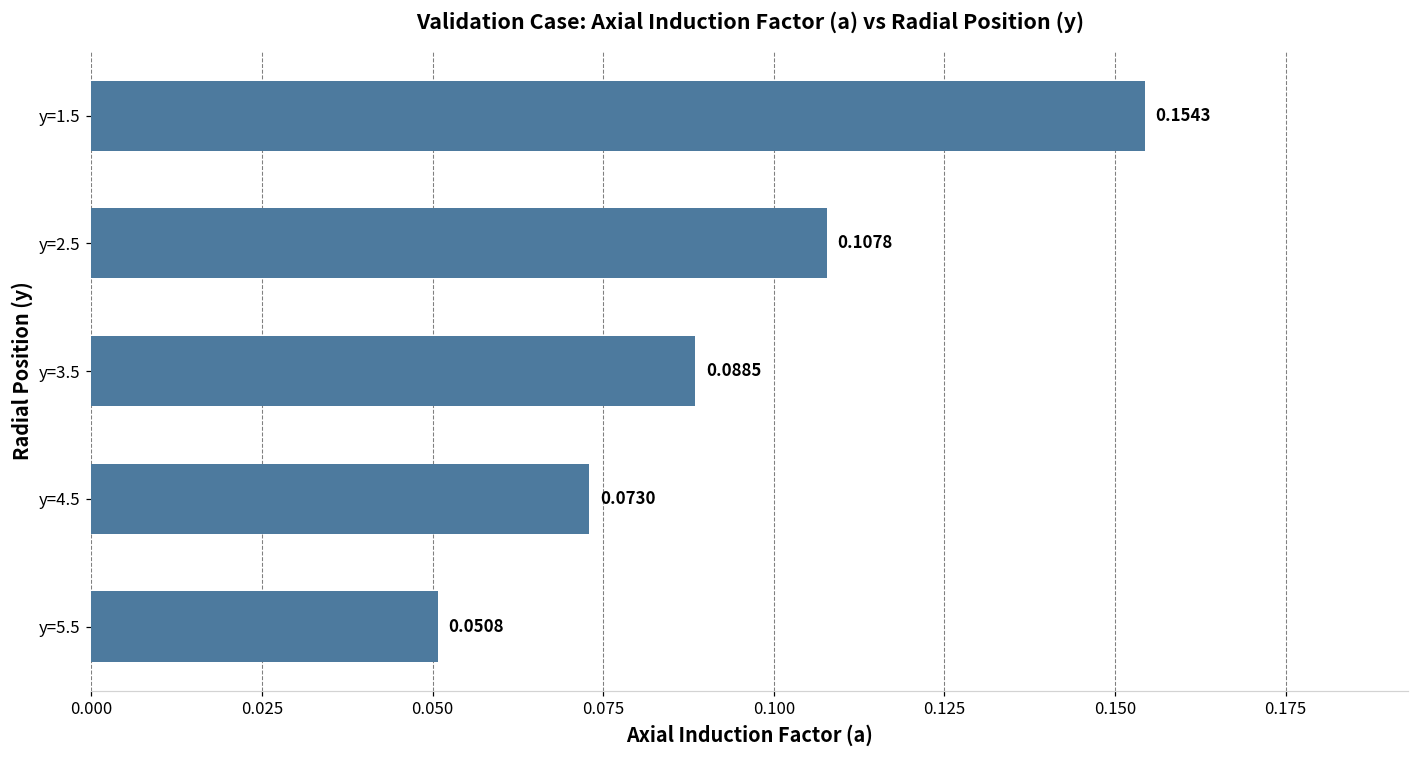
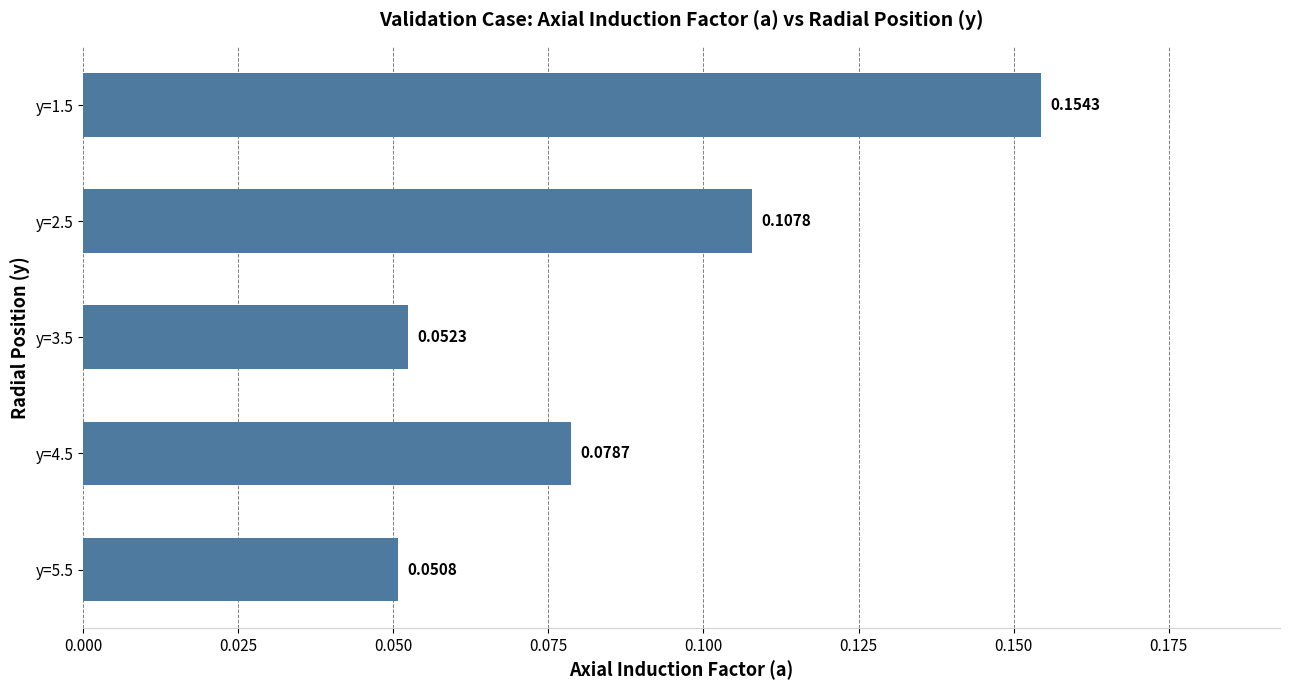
  {
    "y=1.5": 0.1543,
    "y=2.5": 0.1078,
-   "y=3.5": 0.0885,
-   "y=4.5": 0.0730,
+   "y=3.5": 0.0523,
+   "y=4.5": 0.0787,
    "y=5.5": 0.0508
  }
